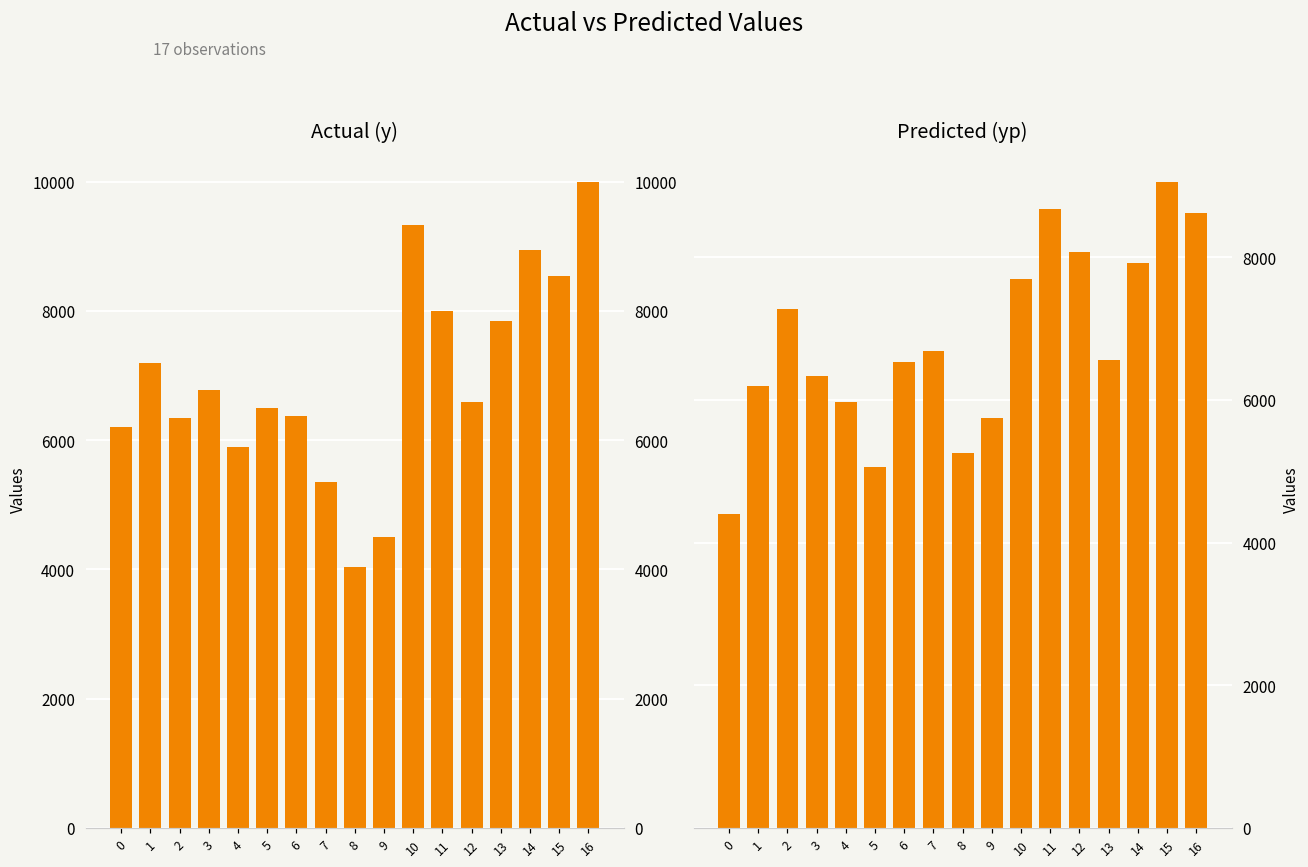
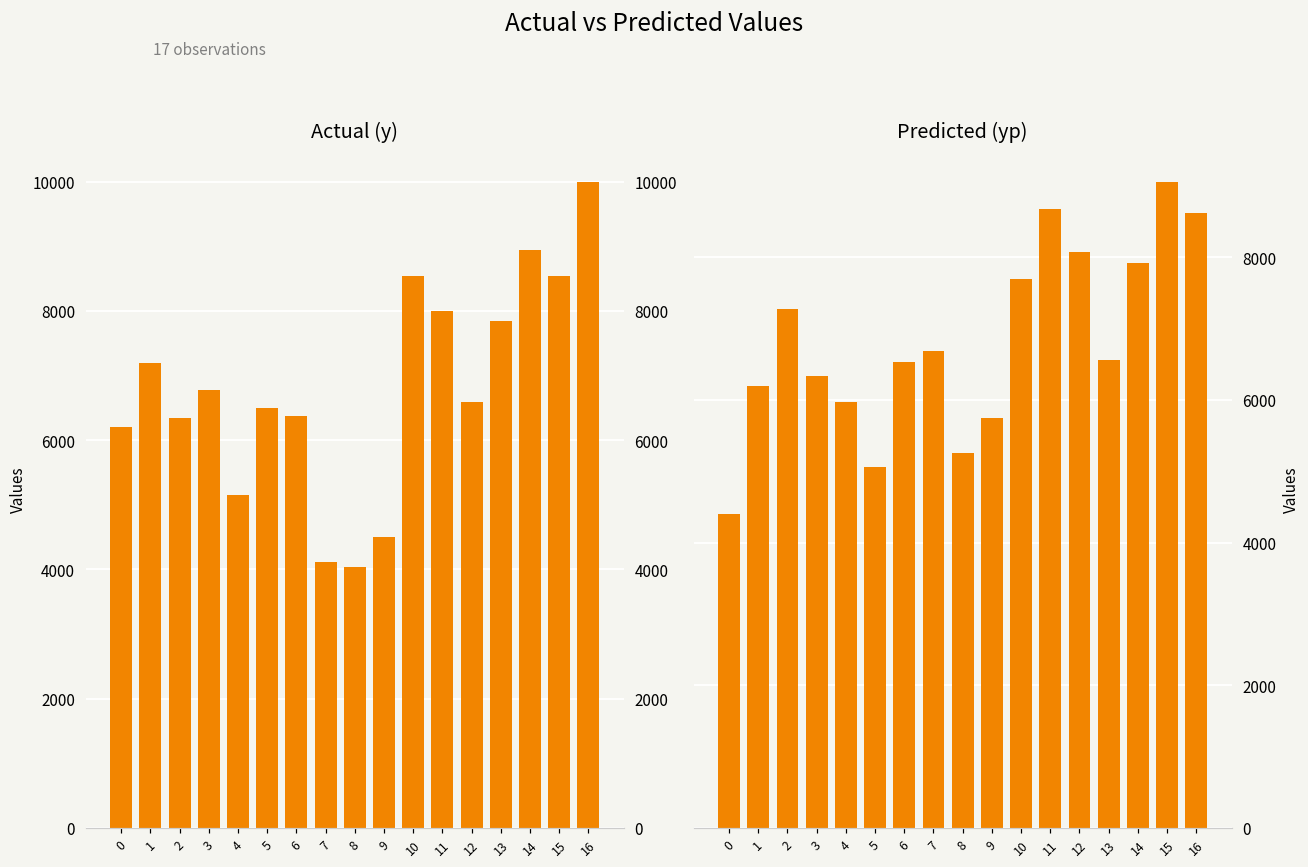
  {
    "Actual (y)": {
      "0": 6200,
      "1": 7200,
      "2": 6400,
      "3": 6800,
-     "4": 5900,
+     "4": 5200,
      "5": 6500,
      "6": 6400,
-     "7": 5400,
+     "7": 4100,
      "8": 4000,
      "9": 4500,
-     "10": 9300,
+     "10": 8600,
      "11": 8000,
      "12": 6600,
      "13": 7900,
      "14": 9000,
      "15": 8600,
      "16": 10000
    },
    "Predicted (yp)": {
      "0": 4400,
      "1": 6200,
      "2": 7300,
      "3": 6300,
      "4": 6000,
      "5": 5100,
      "6": 6500,
      "7": 6700,
      "8": 5300,
      "9": 5800,
      "10": 7700,
      "11": 8700,
      "12": 8100,
      "13": 6600,
      "14": 7900,
      "15": 9100,
      "16": 8600
    }
  }
